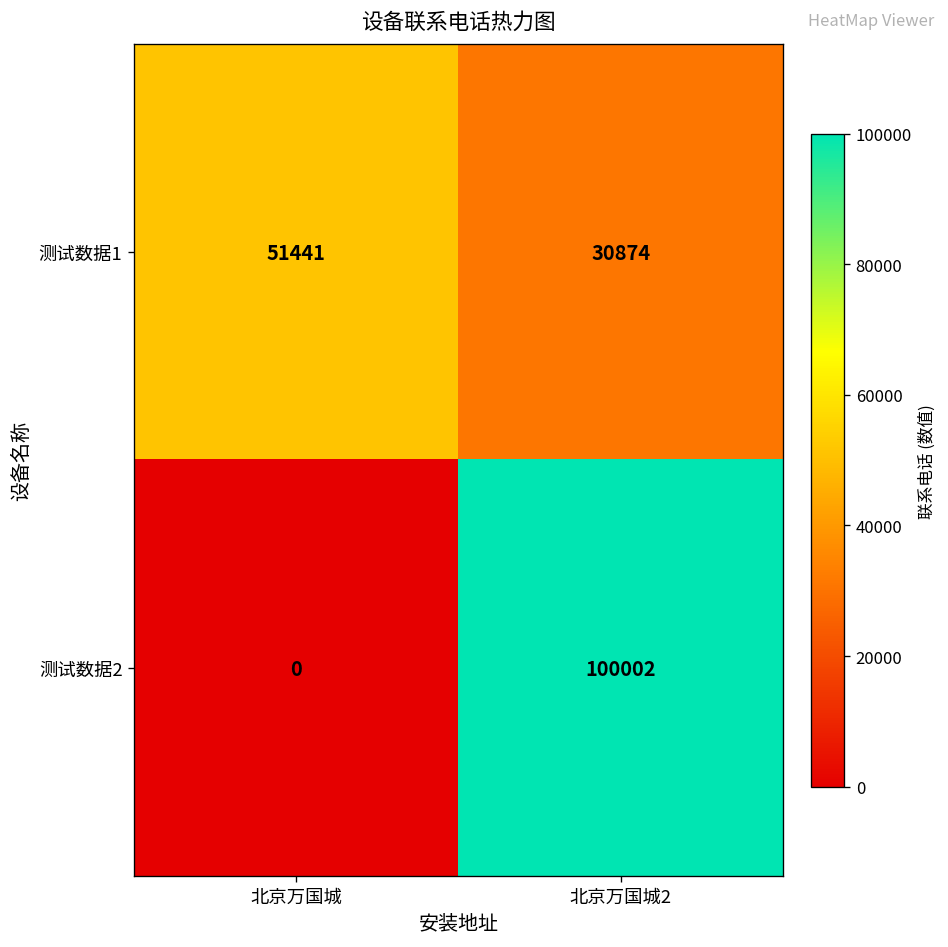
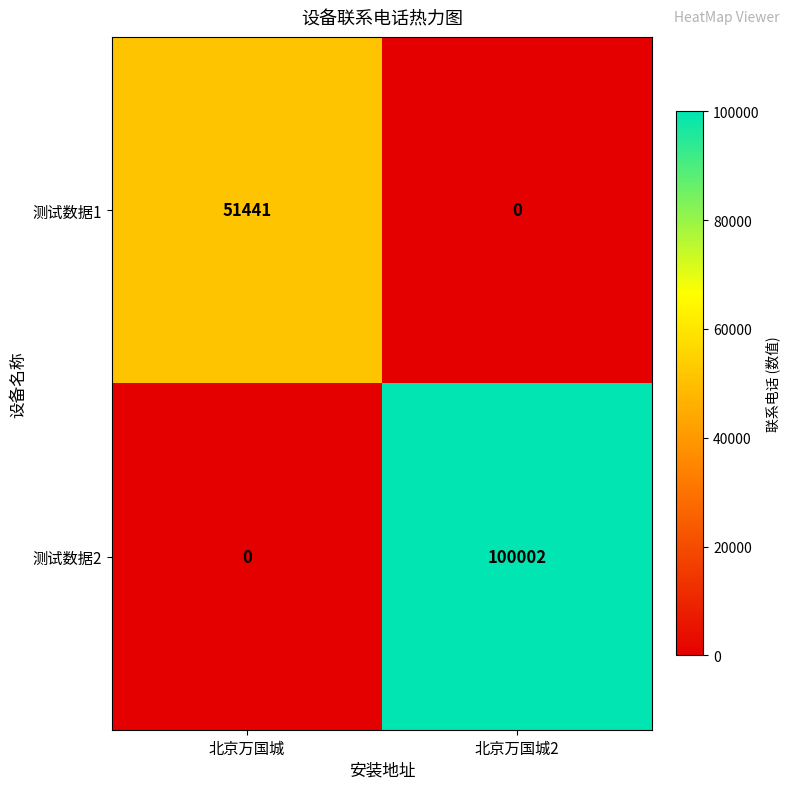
  {
    "测试数据1": {
      "北京万国城": 51441,
-     "北京万国城2": 30874
+     "北京万国城2": 0
    },
    "测试数据2": {
      "北京万国城": 0,
      "北京万国城2": 100002
    }
  }
